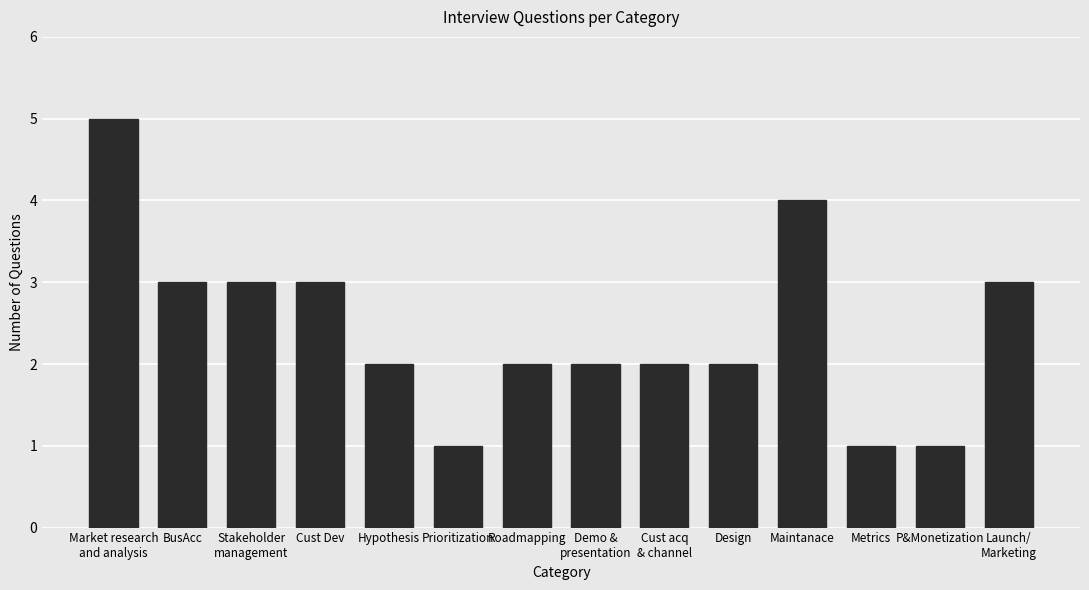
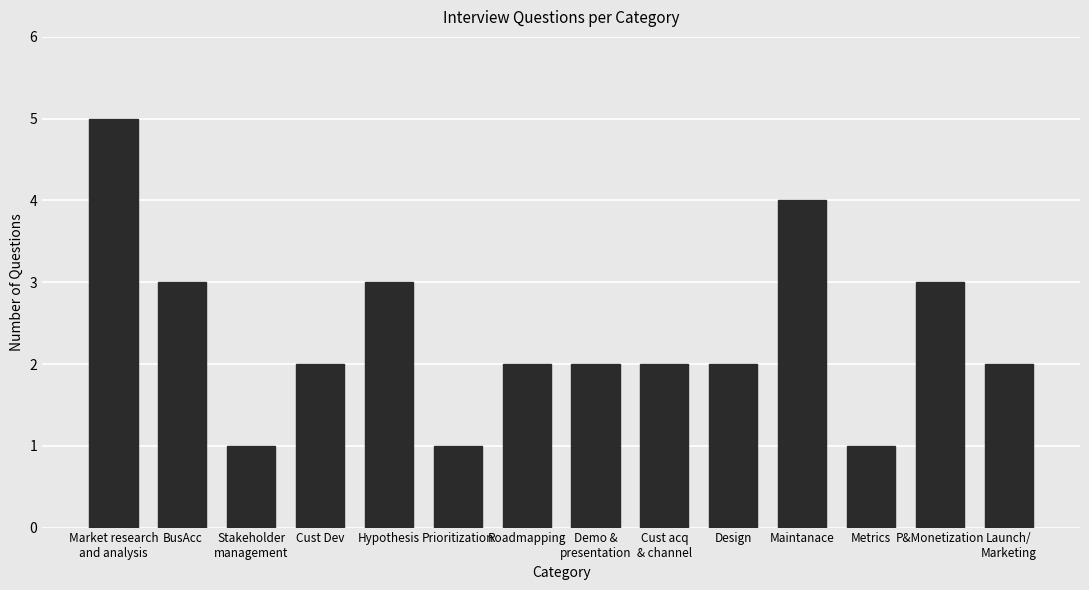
  {
    "Market research and analysis": 5,
    "BusAcc": 3,
-   "Stakeholder management": 3,
-   "Cust Dev": 3,
-   "Hypothesis": 2,
+   "Stakeholder management": 1,
+   "Cust Dev": 2,
+   "Hypothesis": 3,
    "Prioritization": 1,
    "Roadmapping": 2,
    "Demo & presentation": 2,
    "Cust acq & channel": 2,
    "Design": 2,
    "Maintanace": 4,
    "Metrics": 1,
-   "P&Monetization": 1,
-   "Launch/ Marketing": 3
+   "P&Monetization": 3,
+   "Launch/ Marketing": 2
  }
